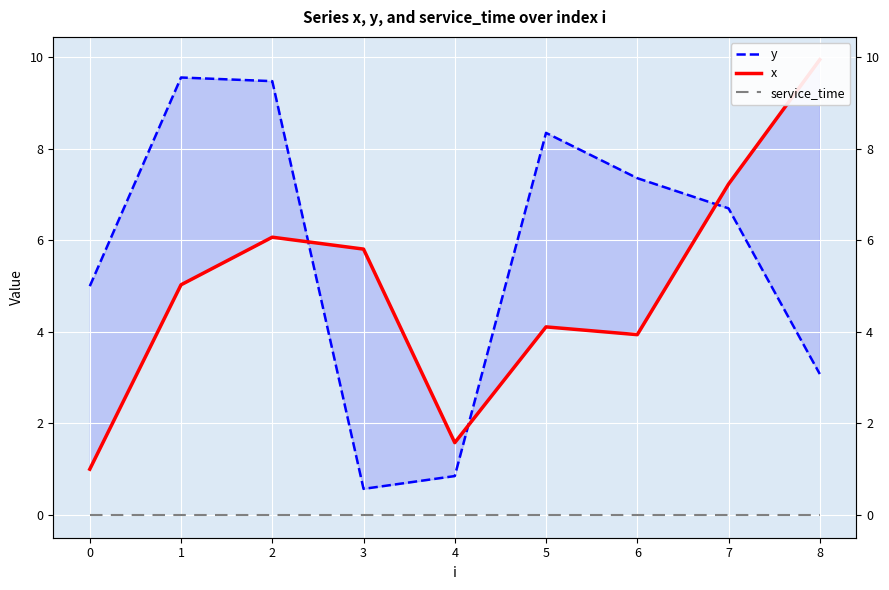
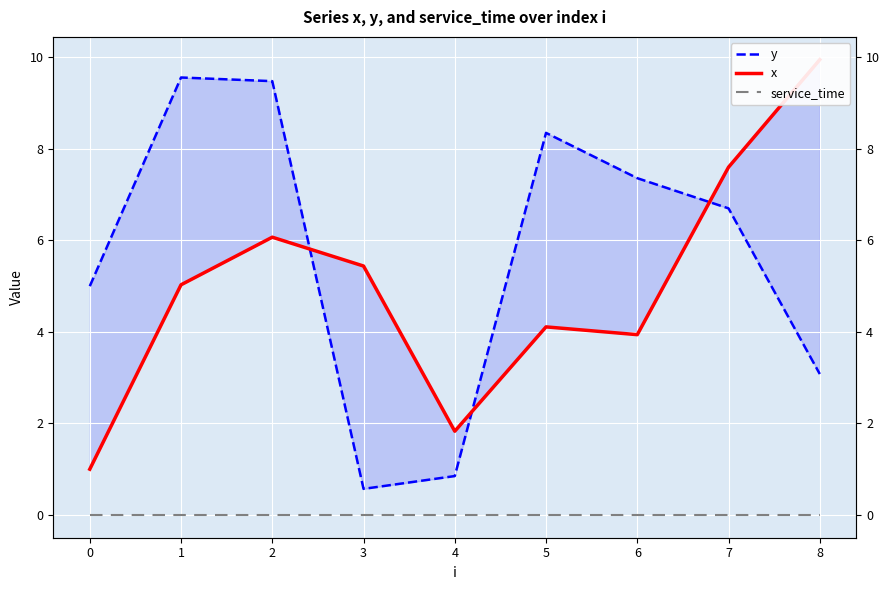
  {
    "x": {
      "0": 1.0,
      "1": 5.0,
      "2": 6.1,
-     "3": 5.8,
-     "4": 1.6,
+     "3": 5.4,
+     "4": 1.8,
      "5": 4.1,
      "6": 3.9,
-     "7": 7.2
+     "7": 7.6
    },
    "service_time": {
      "0": 0.0,
      "1": 0.0,
      "2": 0.0,
      "3": 0.0,
      "4": 0.0,
      "5": 0.0,
      "6": 0.0,
      "7": 0.0,
      "8": 0.0
    }
  }
